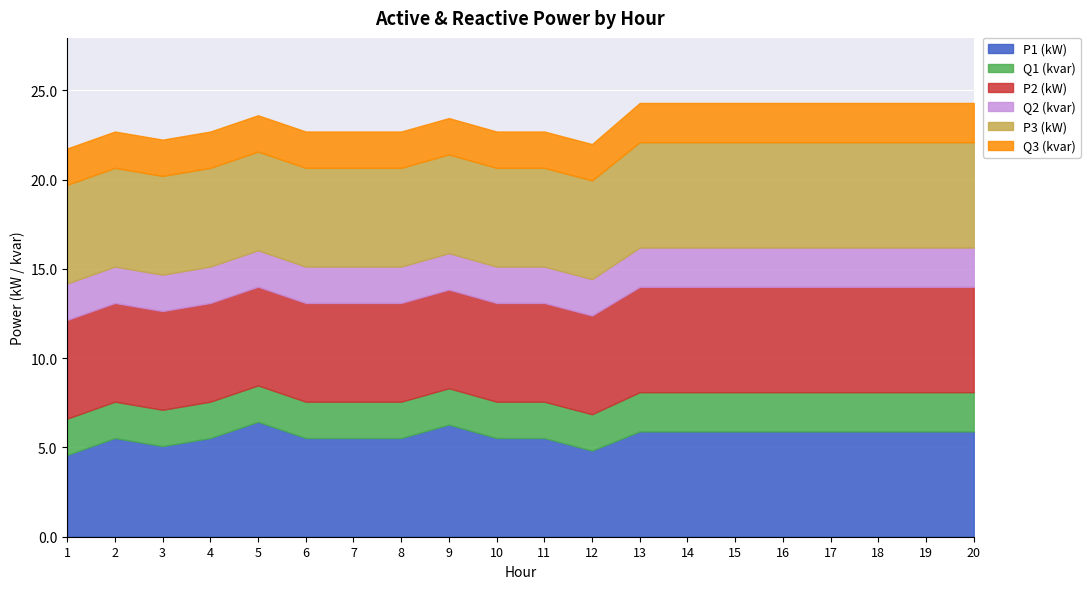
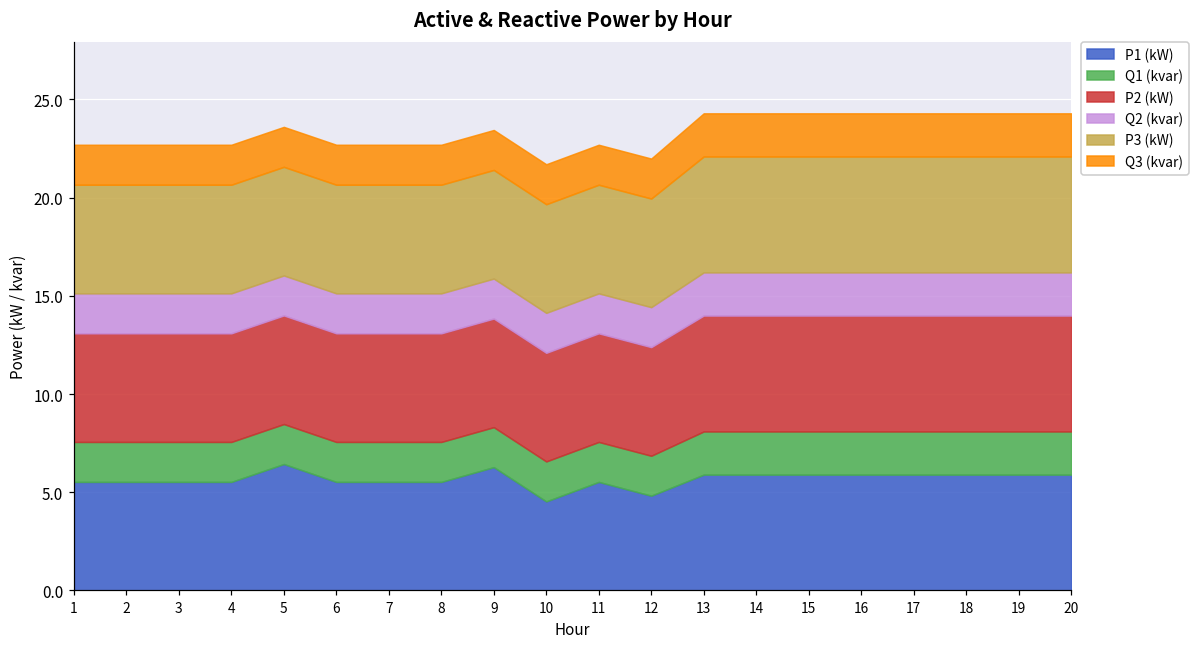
  {
    "P1 (kW)": {
-     "1": 4.6,
+     "1": 5.5,
      "2": 5.5,
-     "3": 5.1,
+     "3": 5.5,
      "4": 5.5,
      "5": 6.4,
      "6": 5.5,
      "7": 5.5,
      "8": 5.5,
      "9": 6.3,
-     "10": 5.5,
+     "10": 4.5,
      "11": 5.5,
      "12": 4.8,
      "13": 5.9,
      "14": 5.9,
      "15": 5.9,
      "16": 5.9,
      "17": 5.9,
      "18": 5.9,
      "19": 5.9,
      "20": 5.9
    },
    "Q1 (kvar)": {
      "1": 2.0,
      "2": 2.0,
      "3": 2.0,
      "4": 2.0,
      "5": 2.0,
      "6": 2.0,
      "7": 2.0,
      "8": 2.0,
      "9": 2.0,
      "10": 2.0,
      "11": 2.0,
      "12": 2.0,
      "13": 2.2,
      "14": 2.2,
      "15": 2.2,
      "16": 2.2,
      "17": 2.2,
      "18": 2.2,
      "19": 2.2,
      "20": 2.2
    },
    "P2 (kW)": {
      "1": 5.5,
      "2": 5.5,
      "3": 5.5,
      "4": 5.5,
      "5": 5.5,
      "6": 5.5,
      "7": 5.5,
      "8": 5.5,
      "9": 5.5,
      "10": 5.5,
      "11": 5.5,
      "12": 5.5,
      "13": 5.9,
      "14": 5.9,
      "15": 5.9,
      "16": 5.9,
      "17": 5.9,
      "18": 5.9,
      "19": 5.9,
      "20": 5.9
    },
    "Q2 (kvar)": {
      "1": 2.0,
      "2": 2.0,
      "3": 2.0,
      "4": 2.0,
      "5": 2.0,
      "6": 2.0,
      "7": 2.0,
      "8": 2.0,
      "9": 2.0,
      "10": 2.0,
      "11": 2.0,
      "12": 2.0,
      "13": 2.2,
      "14": 2.2,
      "15": 2.2,
      "16": 2.2,
      "17": 2.2,
      "18": 2.2,
      "19": 2.2,
      "20": 2.2
    },
    "P3 (kW)": {
      "1": 5.5,
      "2": 5.5,
      "3": 5.5,
      "4": 5.5,
      "5": 5.5,
      "6": 5.5,
      "7": 5.5,
      "8": 5.5,
      "9": 5.5,
      "10": 5.5,
      "11": 5.5,
      "12": 5.5,
      "13": 5.9,
      "14": 5.9,
      "15": 5.9,
      "16": 5.9,
      "17": 5.9,
      "18": 5.9,
      "19": 5.9,
      "20": 5.9
    },
    "Q3 (kvar)": {
      "1": 2.0,
      "2": 2.0,
      "3": 2.0,
      "4": 2.0,
      "5": 2.0,
      "6": 2.0,
      "7": 2.0,
      "8": 2.0,
      "9": 2.0,
      "10": 2.0,
      "11": 2.0,
      "12": 2.0,
      "13": 2.2,
      "14": 2.2,
      "15": 2.2,
      "16": 2.2,
      "17": 2.2,
      "18": 2.2,
      "19": 2.2,
      "20": 2.2
    }
  }
